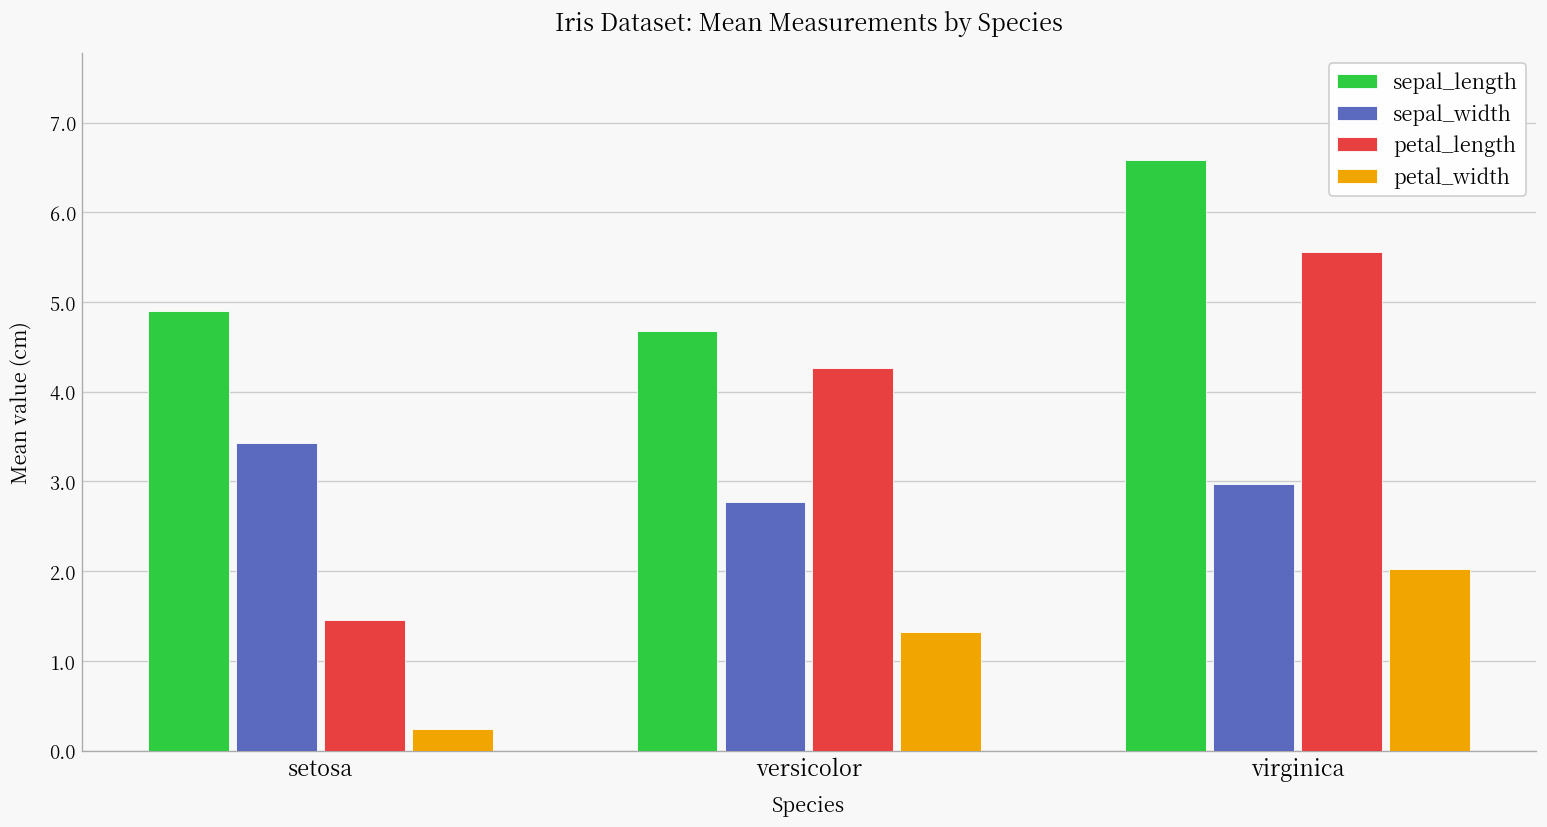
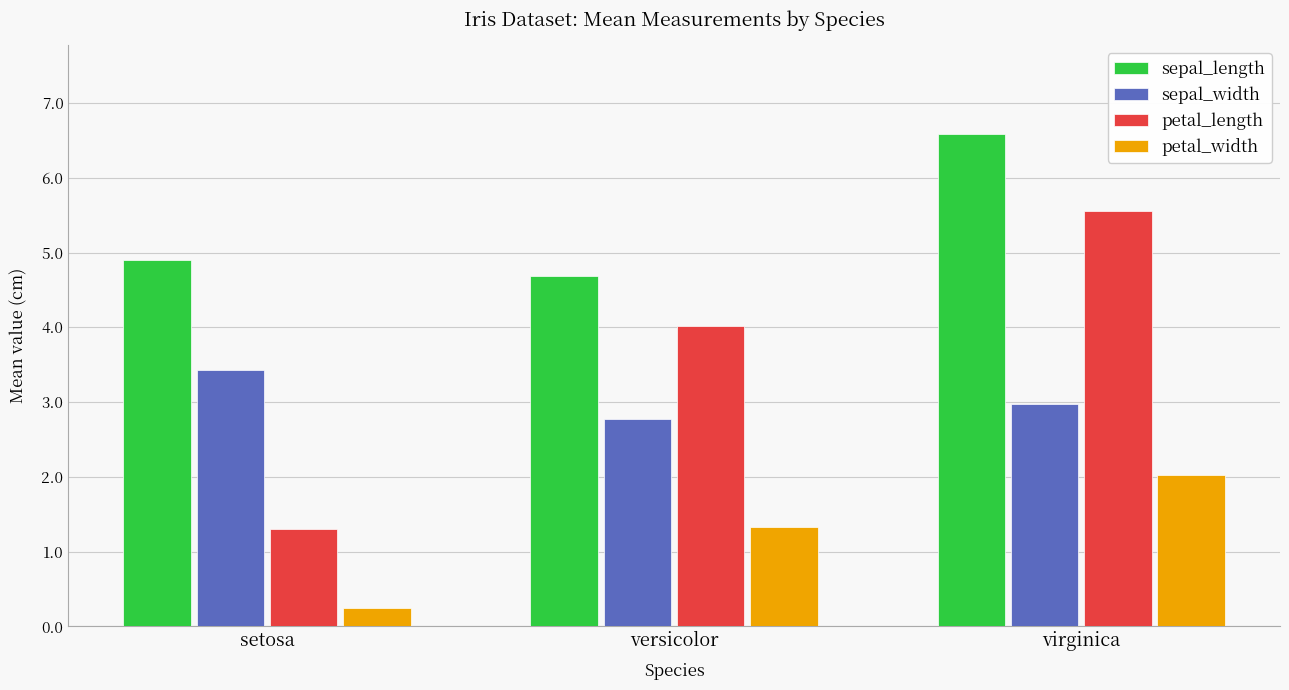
  {
    "sepal_length": {
      "setosa": 4.9,
      "versicolor": 4.7,
      "virginica": 6.6
    },
    "sepal_width": {
      "setosa": 3.4,
      "versicolor": 2.8,
      "virginica": 3.0
    },
    "petal_length": {
-     "setosa": 1.5,
-     "versicolor": 4.3,
+     "setosa": 1.3,
+     "versicolor": 4.0,
      "virginica": 5.6
    },
    "petal_width": {
      "setosa": 0.2,
      "versicolor": 1.3,
      "virginica": 2.0
    }
  }
